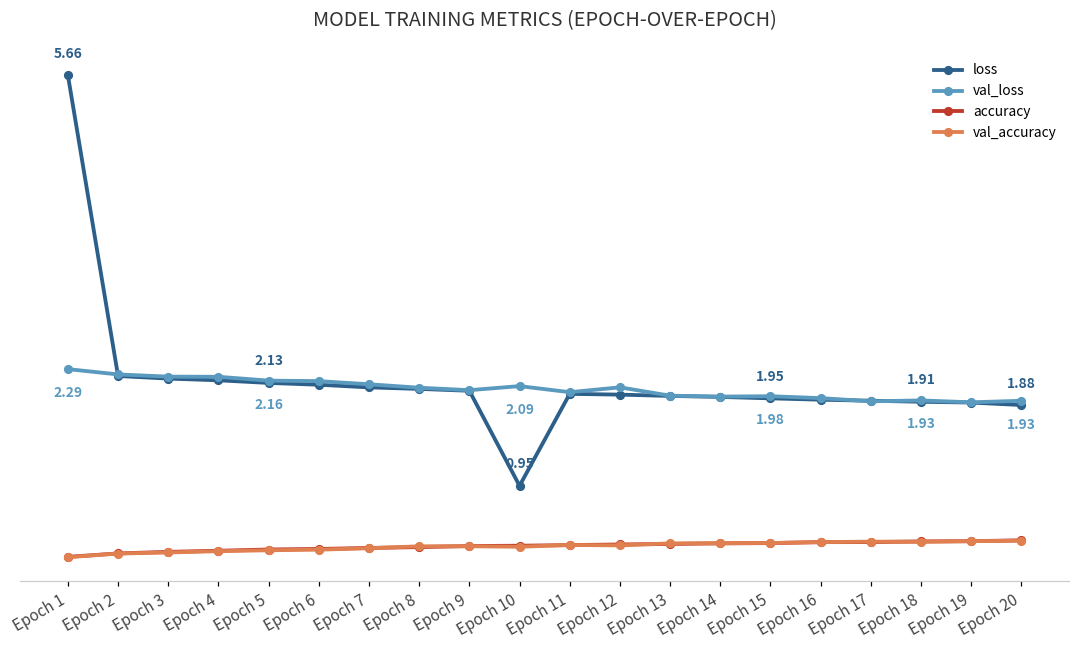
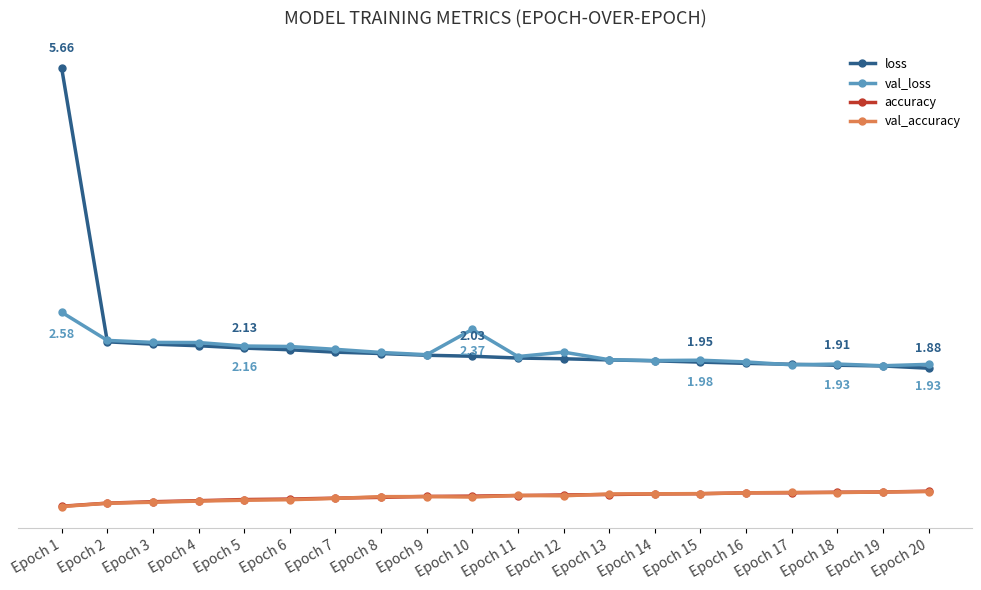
  {
    "loss": {
      "Epoch 1": 5.66,
-     "Epoch 10": 0.95,
+     "Epoch 10": 2.03,
      "Epoch 20": 1.88
    },
    "val_loss": {
-     "Epoch 1": 2.29,
-     "Epoch 10": 2.09,
+     "Epoch 1": 2.58,
+     "Epoch 10": 2.37,
      "Epoch 20": 1.93
    }
  }
